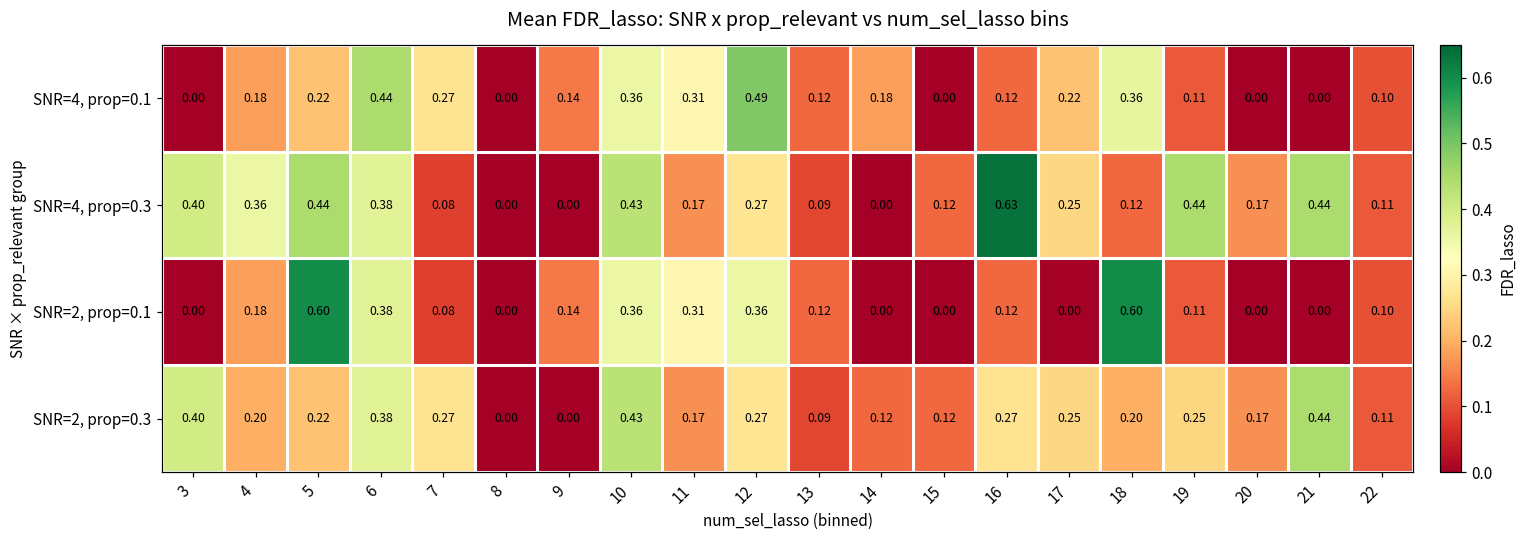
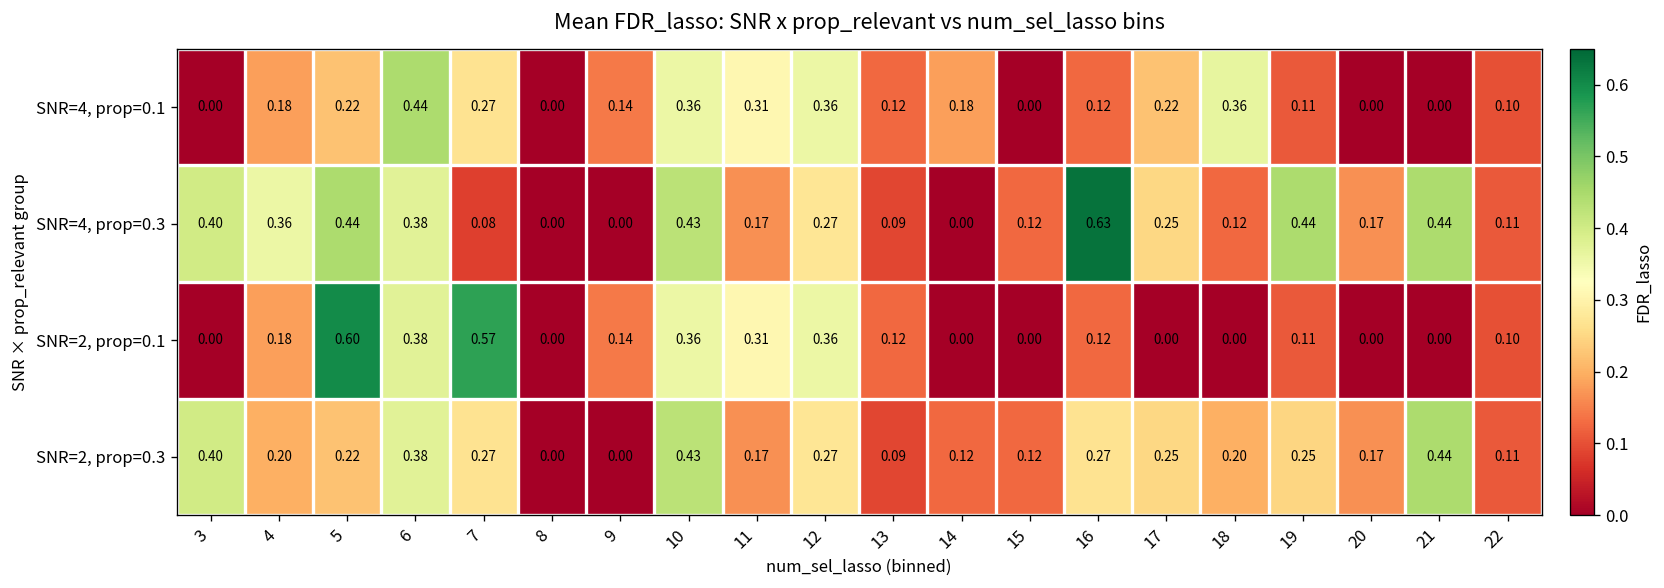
  {
    "SNR=4, prop=0.1": {
      "3": 0.00,
      "4": 0.18,
      "5": 0.22,
      "6": 0.44,
      "7": 0.27,
      "8": 0.00,
      "9": 0.14,
      "10": 0.36,
      "11": 0.31,
-     "12": 0.49,
+     "12": 0.36,
      "13": 0.12,
      "14": 0.18,
      "15": 0.00,
      "16": 0.12,
      "17": 0.22,
      "18": 0.36,
      "19": 0.11,
      "20": 0.00,
      "21": 0.00,
      "22": 0.10
    },
    "SNR=4, prop=0.3": {
      "3": 0.40,
      "4": 0.36,
      "5": 0.44,
      "6": 0.38,
      "7": 0.08,
      "8": 0.00,
      "9": 0.00,
      "10": 0.43,
      "11": 0.17,
      "12": 0.27,
      "13": 0.09,
      "14": 0.00,
      "15": 0.12,
      "16": 0.63,
      "17": 0.25,
      "18": 0.12,
      "19": 0.44,
      "20": 0.17,
      "21": 0.44,
      "22": 0.11
    },
    "SNR=2, prop=0.1": {
      "3": 0.00,
      "4": 0.18,
      "5": 0.60,
      "6": 0.38,
-     "7": 0.08,
+     "7": 0.57,
      "8": 0.00,
      "9": 0.14,
      "10": 0.36,
      "11": 0.31,
      "12": 0.36,
      "13": 0.12,
      "14": 0.00,
      "15": 0.00,
      "16": 0.12,
      "17": 0.00,
-     "18": 0.60,
+     "18": 0.00,
      "19": 0.11,
      "20": 0.00,
      "21": 0.00,
      "22": 0.10
    },
    "SNR=2, prop=0.3": {
      "3": 0.40,
      "4": 0.20,
      "5": 0.22,
      "6": 0.38,
      "7": 0.27,
      "8": 0.00,
      "9": 0.00,
      "10": 0.43,
      "11": 0.17,
      "12": 0.27,
      "13": 0.09,
      "14": 0.12,
      "15": 0.12,
      "16": 0.27,
      "17": 0.25,
      "18": 0.20,
      "19": 0.25,
      "20": 0.17,
      "21": 0.44,
      "22": 0.11
    }
  }
